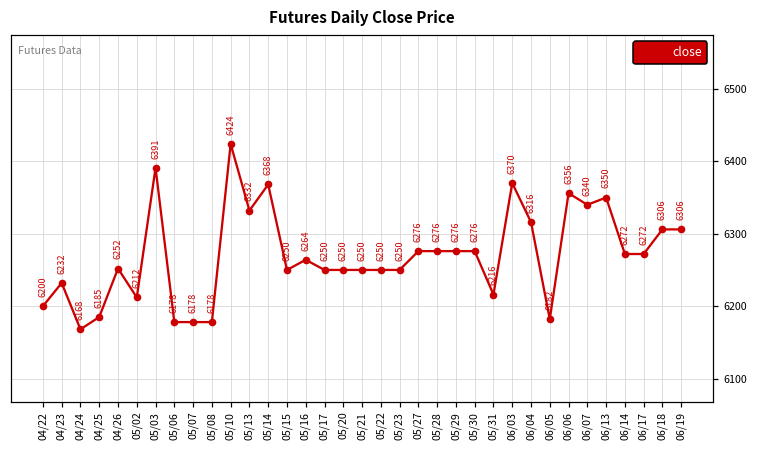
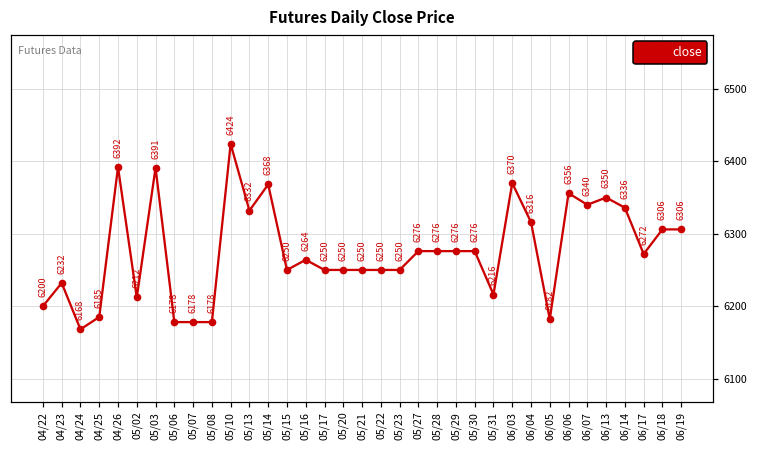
  {
    "04/22": 6200,
    "04/23": 6232,
    "04/24": 6168,
    "04/25": 6185,
-   "04/26": 6252,
+   "04/26": 6392,
    "05/02": 6212,
    "05/03": 6391,
    "05/06": 6178,
    "05/07": 6178,
    "05/08": 6178,
    "05/10": 6424,
    "05/13": 6332,
    "05/14": 6368,
    "05/15": 6250,
    "05/16": 6264,
    "05/17": 6250,
    "05/20": 6250,
    "05/21": 6250,
    "05/22": 6250,
    "05/23": 6250,
    "05/27": 6276,
    "05/28": 6276,
    "05/29": 6276,
    "05/30": 6276,
    "05/31": 6216,
    "06/03": 6370,
    "06/04": 6316,
    "06/05": 6182,
    "06/06": 6356,
    "06/07": 6340,
    "06/13": 6350,
-   "06/14": 6272,
+   "06/14": 6336,
    "06/17": 6272,
    "06/18": 6306,
    "06/19": 6306
  }
